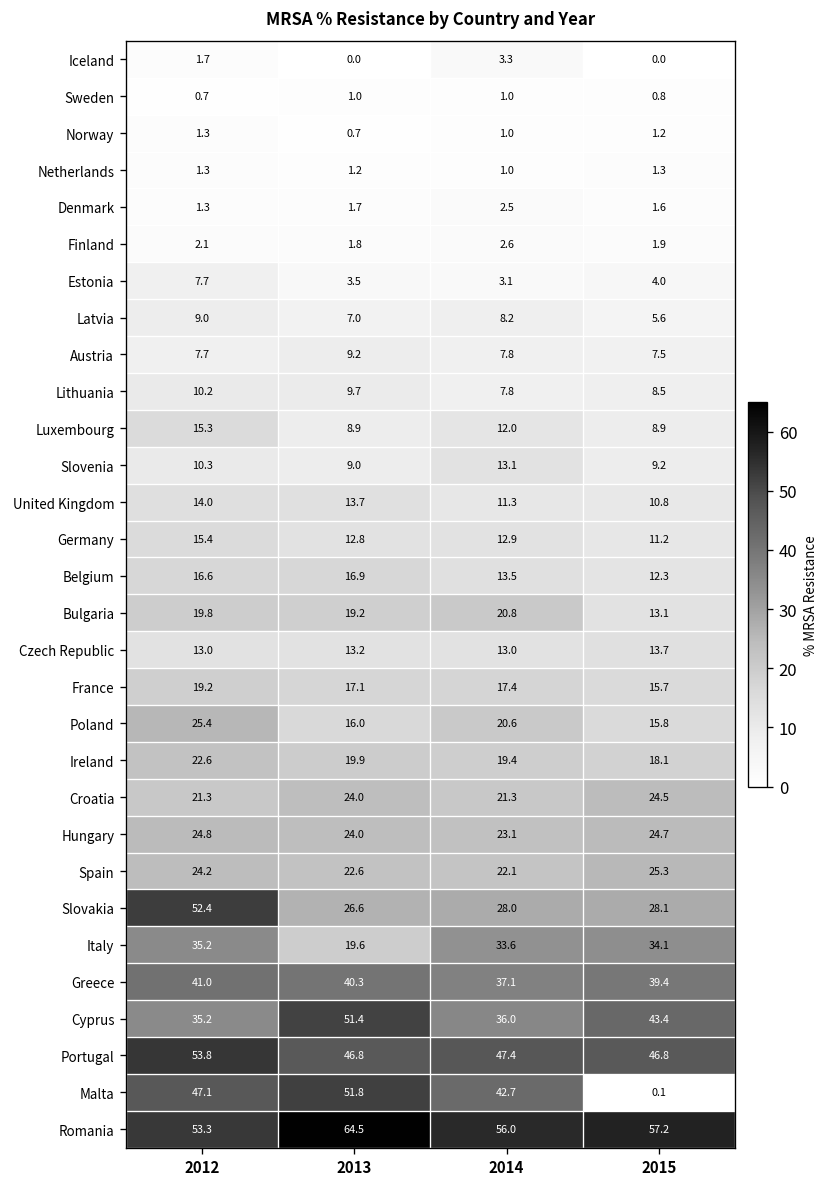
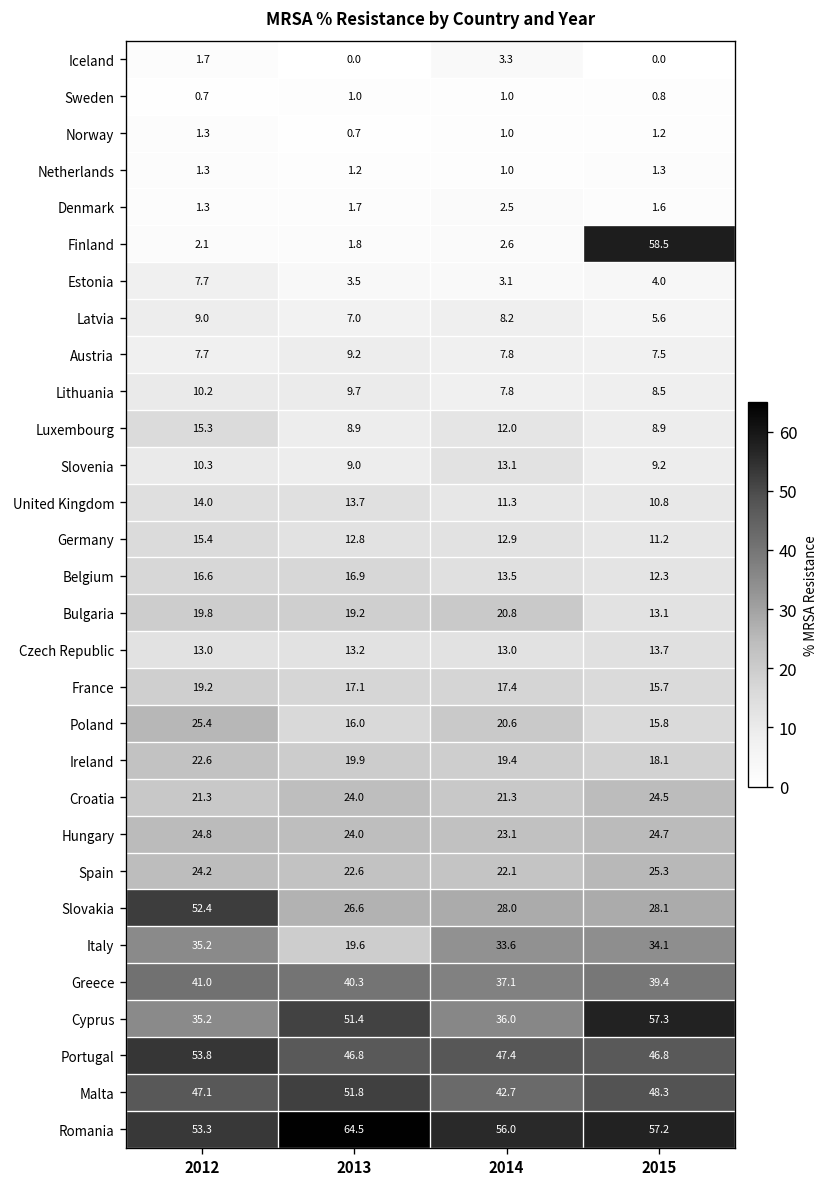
  {
    "Iceland": {
      "2012": 1.7,
      "2013": 0.0,
      "2014": 3.3,
      "2015": 0.0
    },
    "Sweden": {
      "2012": 0.7,
      "2013": 1.0,
      "2014": 1.0,
      "2015": 0.8
    },
    "Norway": {
      "2012": 1.3,
      "2013": 0.7,
      "2014": 1.0,
      "2015": 1.2
    },
    "Netherlands": {
      "2012": 1.3,
      "2013": 1.2,
      "2014": 1.0,
      "2015": 1.3
    },
    "Denmark": {
      "2012": 1.3,
      "2013": 1.7,
      "2014": 2.5,
      "2015": 1.6
    },
    "Finland": {
      "2012": 2.1,
      "2013": 1.8,
      "2014": 2.6,
-     "2015": 1.9
+     "2015": 58.5
    },
    "Estonia": {
      "2012": 7.7,
      "2013": 3.5,
      "2014": 3.1,
      "2015": 4.0
    },
    "Latvia": {
      "2012": 9.0,
      "2013": 7.0,
      "2014": 8.2,
      "2015": 5.6
    },
    "Austria": {
      "2012": 7.7,
      "2013": 9.2,
      "2014": 7.8,
      "2015": 7.5
    },
    "Lithuania": {
      "2012": 10.2,
      "2013": 9.7,
      "2014": 7.8,
      "2015": 8.5
    },
    "Luxembourg": {
      "2012": 15.3,
      "2013": 8.9,
      "2014": 12.0,
      "2015": 8.9
    },
    "Slovenia": {
      "2012": 10.3,
      "2013": 9.0,
      "2014": 13.1,
      "2015": 9.2
    },
    "United Kingdom": {
      "2012": 14.0,
      "2013": 13.7,
      "2014": 11.3,
      "2015": 10.8
    },
    "Germany": {
      "2012": 15.4,
      "2013": 12.8,
      "2014": 12.9,
      "2015": 11.2
    },
    "Belgium": {
      "2012": 16.6,
      "2013": 16.9,
      "2014": 13.5,
      "2015": 12.3
    },
    "Bulgaria": {
      "2012": 19.8,
      "2013": 19.2,
      "2014": 20.8,
      "2015": 13.1
    },
    "Czech Republic": {
      "2012": 13.0,
      "2013": 13.2,
      "2014": 13.0,
      "2015": 13.7
    },
    "France": {
      "2012": 19.2,
      "2013": 17.1,
      "2014": 17.4,
      "2015": 15.7
    },
    "Poland": {
      "2012": 25.4,
      "2013": 16.0,
      "2014": 20.6,
      "2015": 15.8
    },
    "Ireland": {
      "2012": 22.6,
      "2013": 19.9,
      "2014": 19.4,
      "2015": 18.1
    },
    "Croatia": {
      "2012": 21.3,
      "2013": 24.0,
      "2014": 21.3,
      "2015": 24.5
    },
    "Hungary": {
      "2012": 24.8,
      "2013": 24.0,
      "2014": 23.1,
      "2015": 24.7
    },
    "Spain": {
      "2012": 24.2,
      "2013": 22.6,
      "2014": 22.1,
      "2015": 25.3
    },
    "Slovakia": {
      "2012": 52.4,
      "2013": 26.6,
      "2014": 28.0,
      "2015": 28.1
    },
    "Italy": {
      "2012": 35.2,
      "2013": 19.6,
      "2014": 33.6,
      "2015": 34.1
    },
    "Greece": {
      "2012": 41.0,
      "2013": 40.3,
      "2014": 37.1,
      "2015": 39.4
    },
    "Cyprus": {
      "2012": 35.2,
      "2013": 51.4,
      "2014": 36.0,
-     "2015": 43.4
+     "2015": 57.3
    },
    "Portugal": {
      "2012": 53.8,
      "2013": 46.8,
      "2014": 47.4,
      "2015": 46.8
    },
    "Malta": {
      "2012": 47.1,
      "2013": 51.8,
      "2014": 42.7,
-     "2015": 0.1
+     "2015": 48.3
    },
    "Romania": {
      "2012": 53.3,
      "2013": 64.5,
      "2014": 56.0,
      "2015": 57.2
    }
  }
